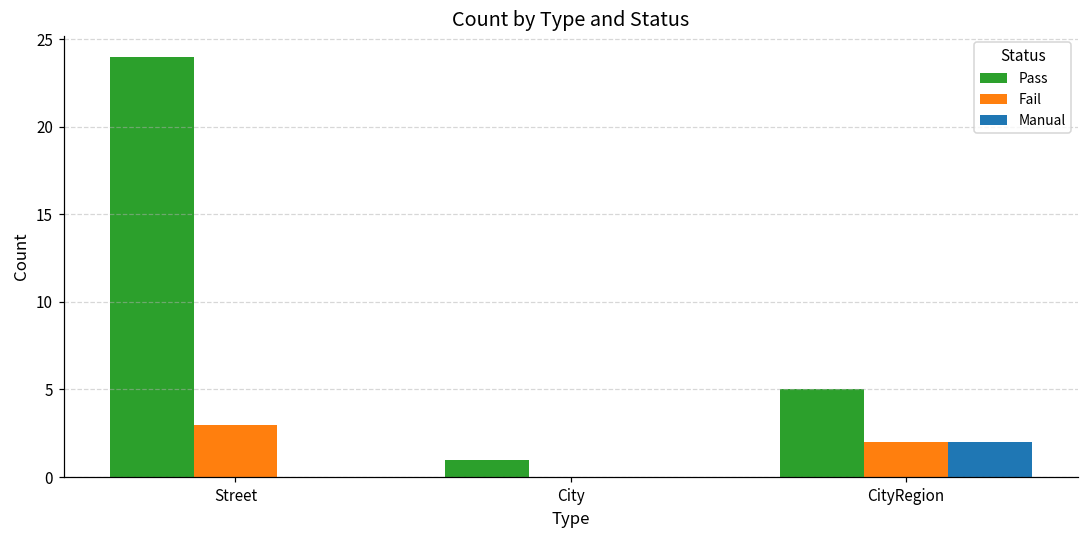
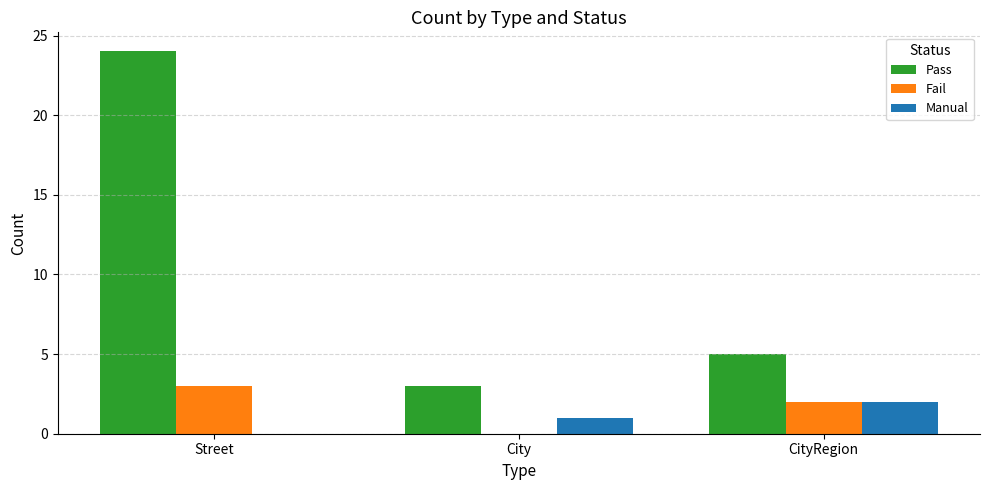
  {
    "Pass": {
      "Street": 24,
-     "City": 1,
+     "City": 3,
      "CityRegion": 5
    },
    "Fail": {
      "Street": 3,
      "City": 0,
      "CityRegion": 2
    },
    "Manual": {
      "Street": 0,
-     "City": 0,
+     "City": 1,
      "CityRegion": 2
    }
  }
